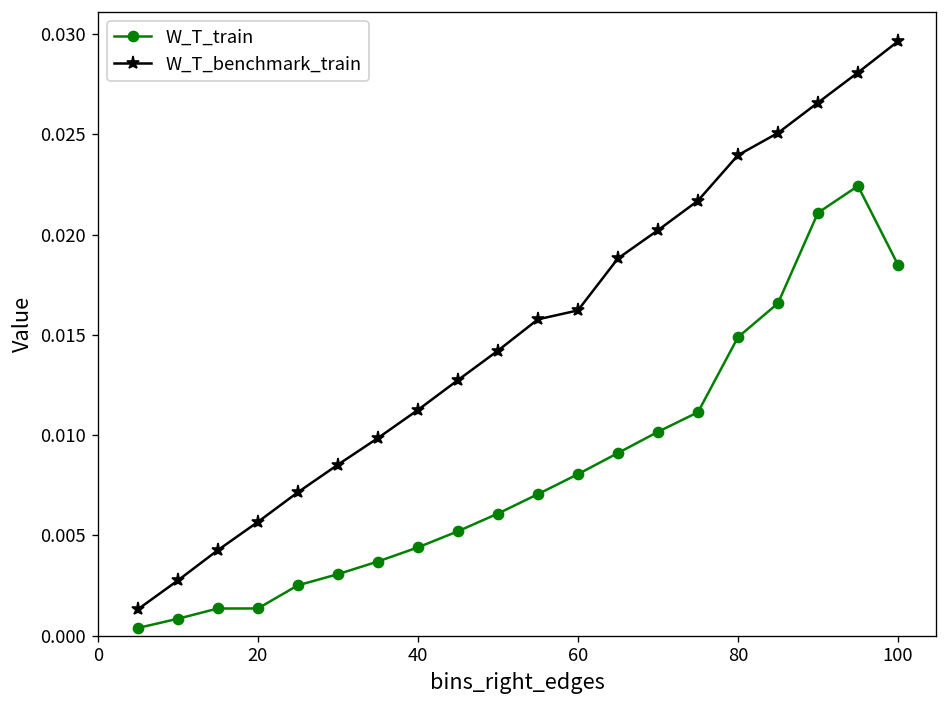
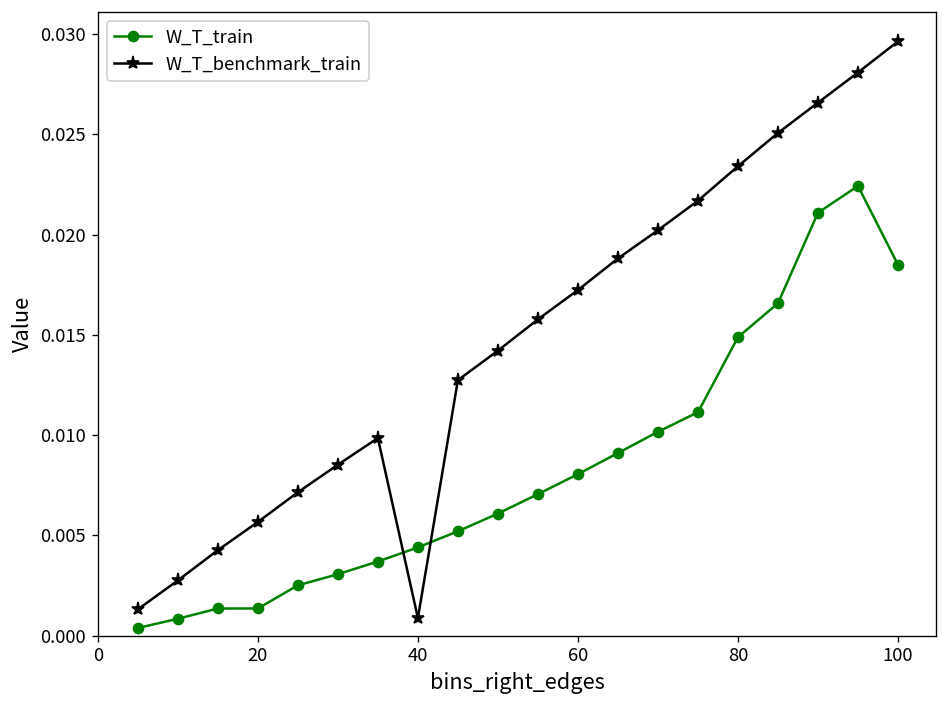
  {
    "W_T_train": {
      "20": 0.0014,
      "40": 0.0044,
      "60": 0.0081,
      "80": 0.0149,
      "100": 0.0185
    },
    "W_T_benchmark_train": {
      "20": 0.0057,
-     "40": 0.0113,
-     "60": 0.0162,
-     "80": 0.0240,
+     "40": 0.0009,
+     "60": 0.0172,
+     "80": 0.0234,
      "100": 0.0296
    }
  }
